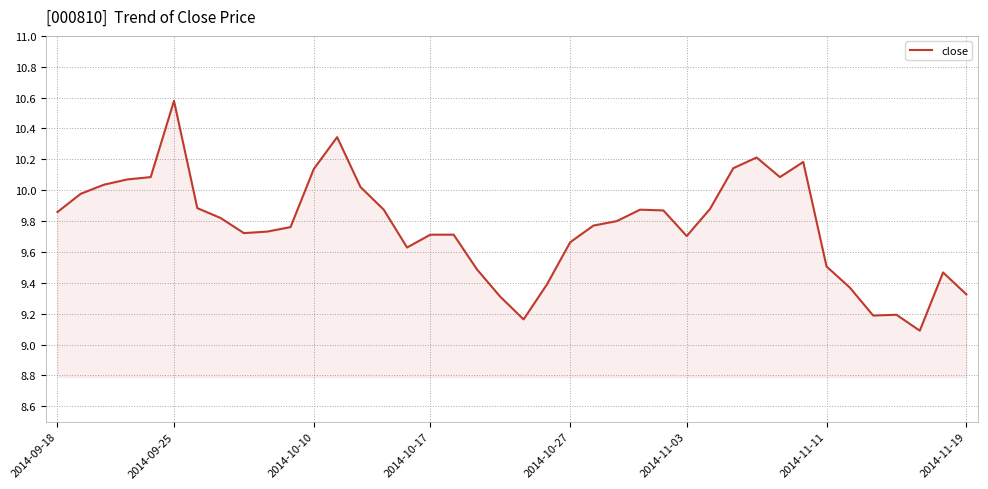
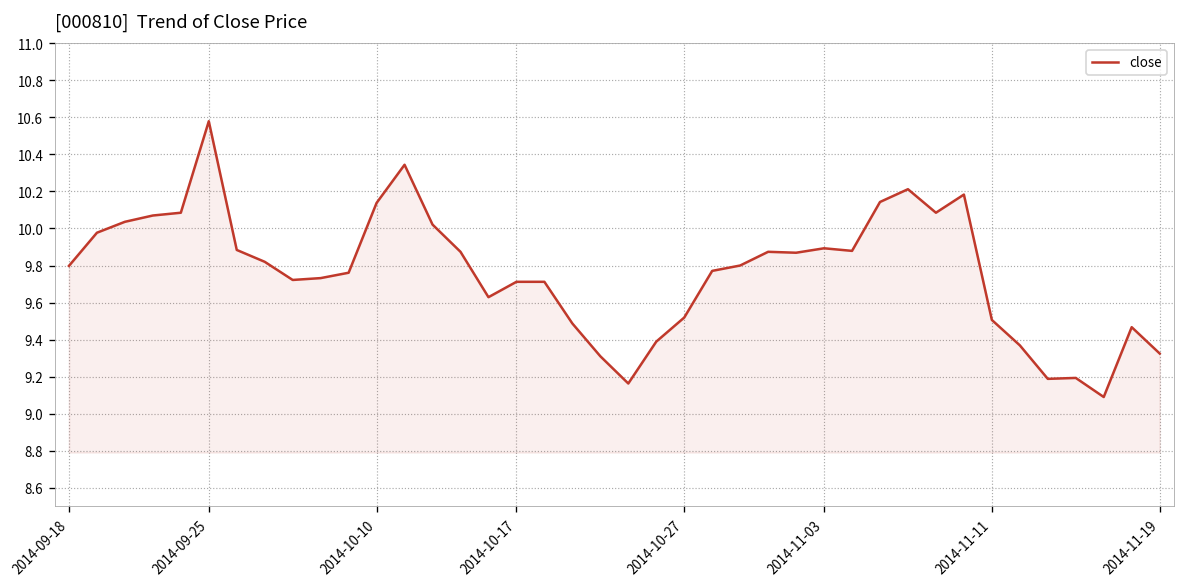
  {
-   "2014-09-18": 9.86,
+   "2014-09-18": 9.80,
    "2014-09-25": 10.58,
    "2014-10-10": 10.14,
    "2014-10-17": 9.71,
-   "2014-10-27": 9.66,
-   "2014-11-03": 9.70,
+   "2014-10-27": 9.52,
+   "2014-11-03": 9.89,
    "2014-11-11": 9.51,
    "2014-11-19": 9.33
  }
